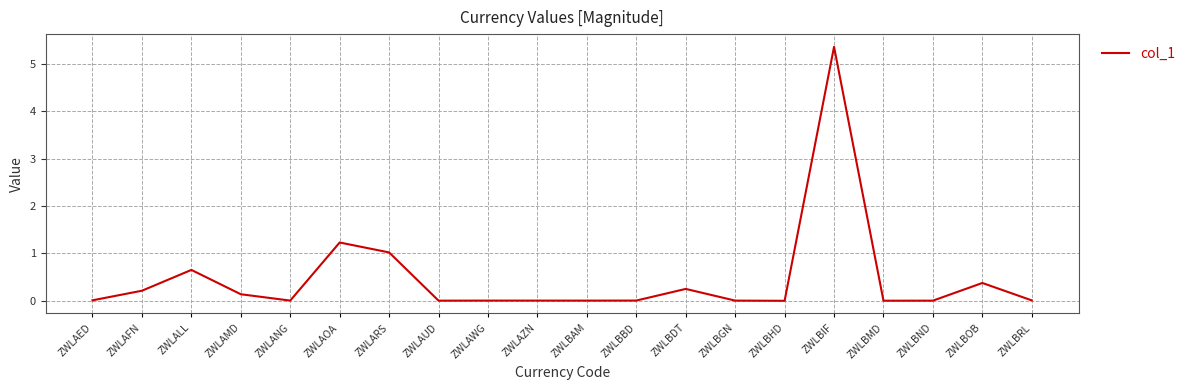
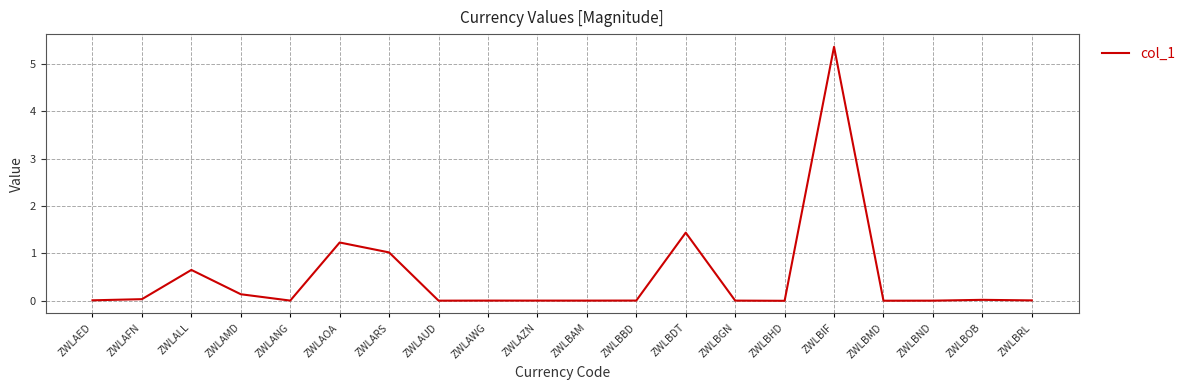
  {
    "ZWLAED": 0.0,
-   "ZWLAFN": 0.2,
+   "ZWLAFN": 0.0,
    "ZWLALL": 0.7,
    "ZWLAMD": 0.1,
    "ZWLANG": 0.0,
    "ZWLAOA": 1.2,
    "ZWLARS": 1.0,
    "ZWLAUD": 0.0,
    "ZWLAWG": 0.0,
    "ZWLAZN": 0.0,
    "ZWLBAM": 0.0,
    "ZWLBBD": 0.0,
-   "ZWLBDT": 0.3,
+   "ZWLBDT": 1.4,
    "ZWLBGN": 0.0,
    "ZWLBHD": 0.0,
    "ZWLBIF": 5.4,
    "ZWLBMD": 0.0,
    "ZWLBND": 0.0,
-   "ZWLBOB": 0.4,
+   "ZWLBOB": 0.0,
    "ZWLBRL": 0.0
  }
